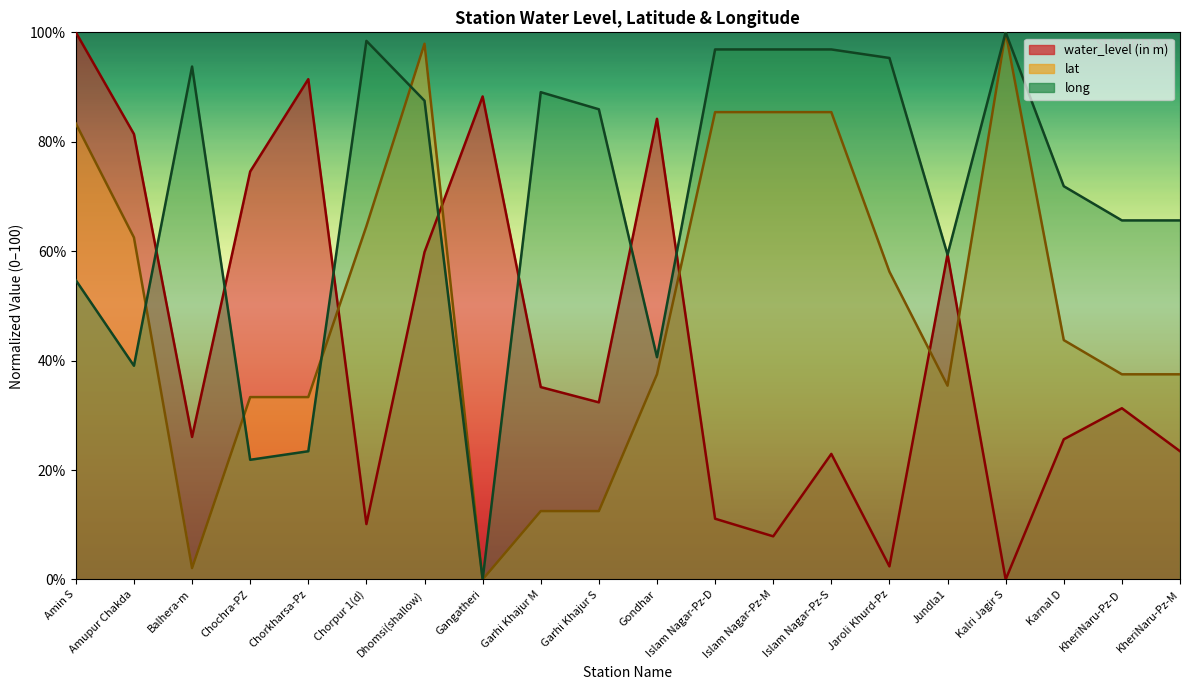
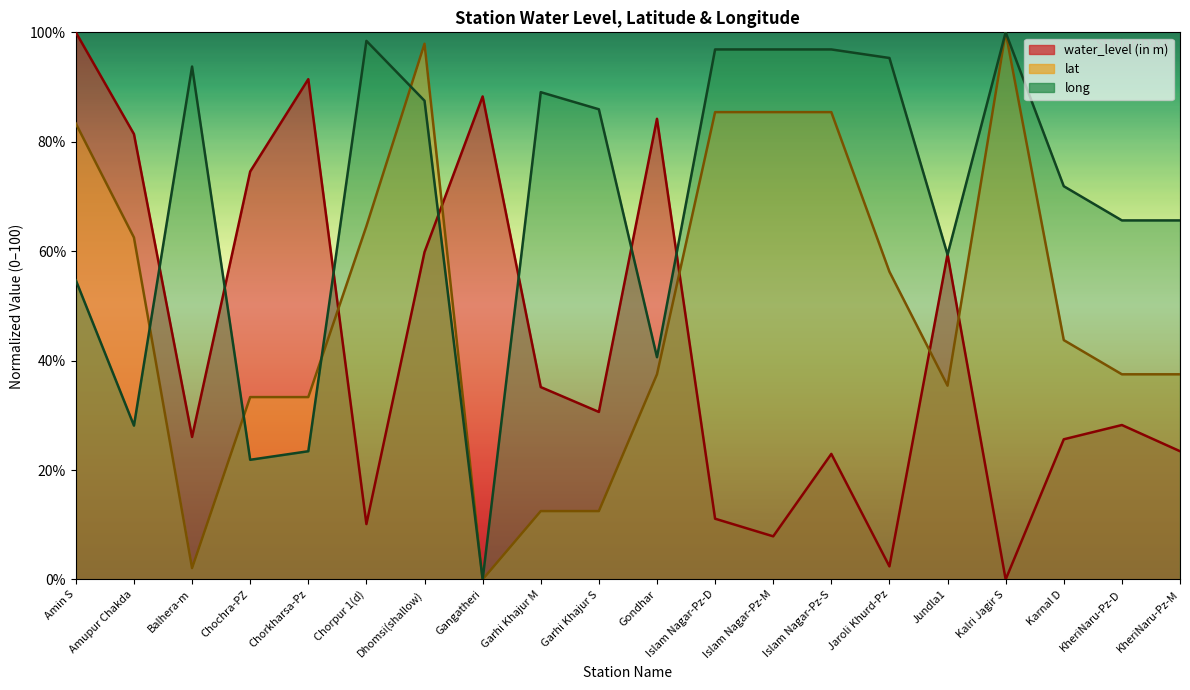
  {
    "water_level (in m)": {
      "Amin S": "100%",
      "Amupur Chakda": "81%",
      "Balhera-m": "26%",
      "Chochra-PZ": "75%",
      "Chorkharsa-Pz": "91%",
      "Chorpur 1(d)": "10%",
      "Dhomsi(shallow)": "60%",
      "Gangatheri": "88%",
      "Garhi Khajur M": "35%",
-     "Garhi Khajur S": "32%",
+     "Garhi Khajur S": "31%",
      "Gondhar": "84%",
      "Islam Nagar-Pz-D": "11%",
      "Islam Nagar-Pz-M": "8%",
      "Islam Nagar-Pz-S": "23%",
      "Jaroli Khurd-Pz": "2%",
      "Kalri Jagir S": "0%",
      "Karnal D": "26%",
-     "KheriNaru-Pz-D": "31%",
+     "KheriNaru-Pz-D": "28%",
      "KheriNaru-Pz-M": "23%"
    },
    "lat": {
      "Amin S": "83%",
      "Amupur Chakda": "63%",
      "Balhera-m": "2%",
      "Chochra-PZ": "33%",
      "Chorkharsa-Pz": "33%",
      "Chorpur 1(d)": "65%",
      "Dhomsi(shallow)": "98%",
      "Garhi Khajur M": "13%",
      "Garhi Khajur S": "13%",
      "Gondhar": "37%",
      "Islam Nagar-Pz-D": "85%",
      "Islam Nagar-Pz-M": "85%",
      "Islam Nagar-Pz-S": "85%",
      "Jaroli Khurd-Pz": "56%",
      "Jundla1": "35%",
      "Karnal D": "44%",
      "KheriNaru-Pz-D": "37%",
      "KheriNaru-Pz-M": "37%"
    },
    "long": {
      "Amin S": "55%",
-     "Amupur Chakda": "39%",
+     "Amupur Chakda": "28%",
      "Balhera-m": "94%",
      "Chochra-PZ": "22%",
      "Chorkharsa-Pz": "23%",
      "Chorpur 1(d)": "98%",
      "Dhomsi(shallow)": "88%",
      "Garhi Khajur M": "89%",
      "Garhi Khajur S": "86%",
      "Gondhar": "41%",
      "Islam Nagar-Pz-D": "97%",
      "Islam Nagar-Pz-M": "97%",
      "Islam Nagar-Pz-S": "97%",
      "Jaroli Khurd-Pz": "95%",
      "Karnal D": "72%",
      "KheriNaru-Pz-D": "66%",
      "KheriNaru-Pz-M": "66%"
    }
  }
